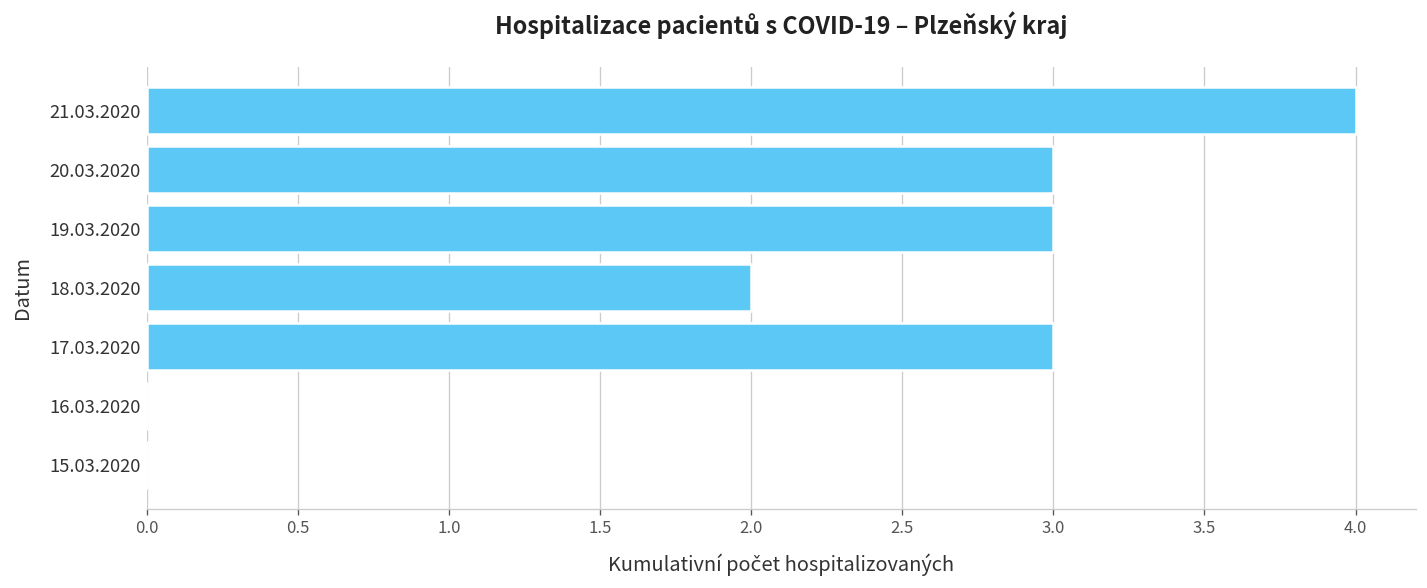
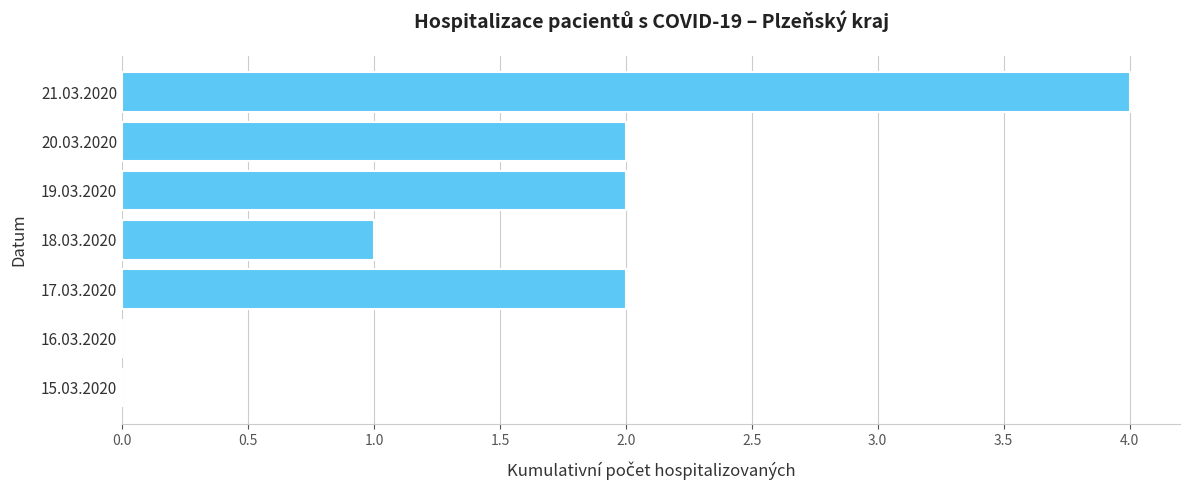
  {
    "21.03.2020": 4,
-   "20.03.2020": 3,
-   "19.03.2020": 3,
-   "18.03.2020": 2,
-   "17.03.2020": 3,
+   "20.03.2020": 2,
+   "19.03.2020": 2,
+   "18.03.2020": 1,
+   "17.03.2020": 2,
    "16.03.2020": 0,
    "15.03.2020": 0
  }
